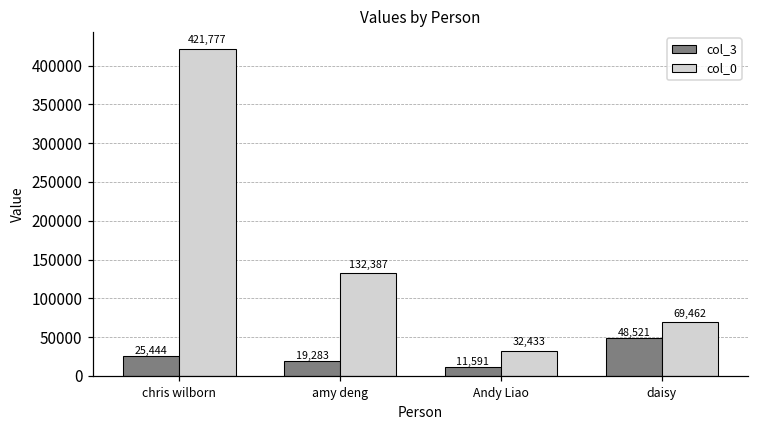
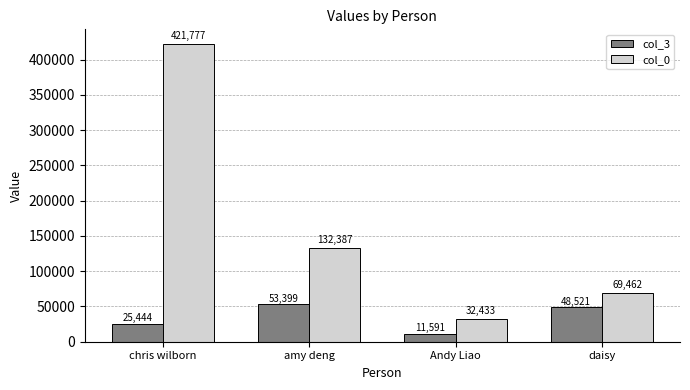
  {
    "col_3": {
      "chris wilborn": "25,444",
-     "amy deng": "19,283",
+     "amy deng": "53,399",
      "Andy Liao": "11,591",
      "daisy": "48,521"
    },
    "col_0": {
      "chris wilborn": "421,777",
      "amy deng": "132,387",
      "Andy Liao": "32,433",
      "daisy": "69,462"
    }
  }
